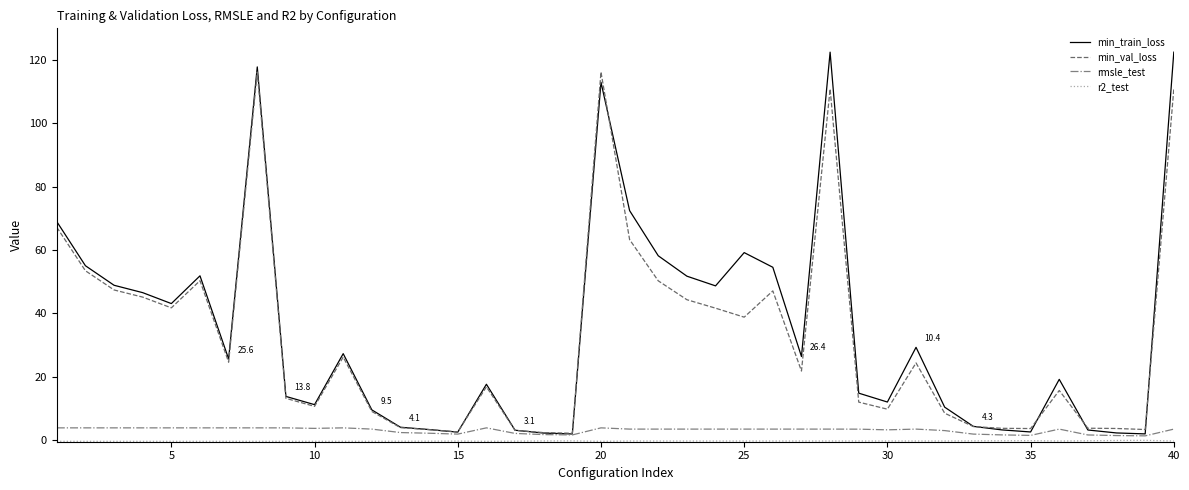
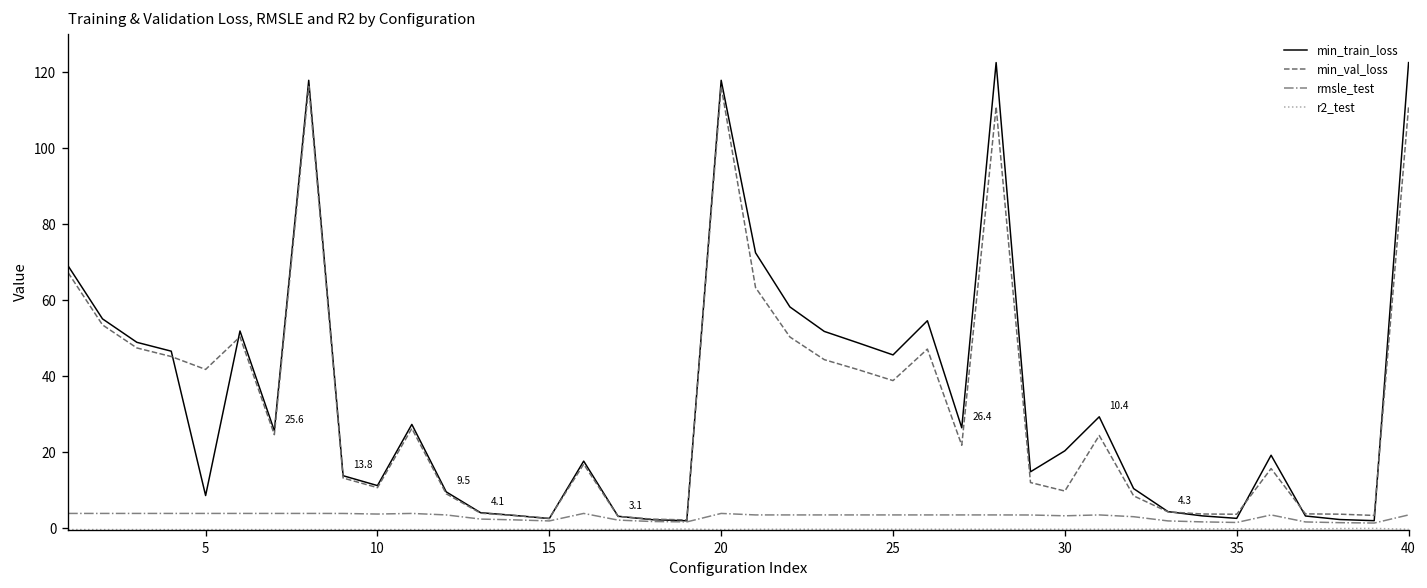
  {
    "min_train_loss": {
-     "5": 43,
-     "20": 113,
-     "25": 59,
-     "30": 12,
+     "5": 9,
+     "20": 118,
+     "25": 46,
+     "30": 20,
      "35": 3,
      "40": 122
    },
    "r2_test": {
      "5": 0,
      "10": 0,
      "15": 0,
      "20": 0,
      "25": 0,
      "30": 0,
      "35": 0,
      "40": 0
    }
  }
